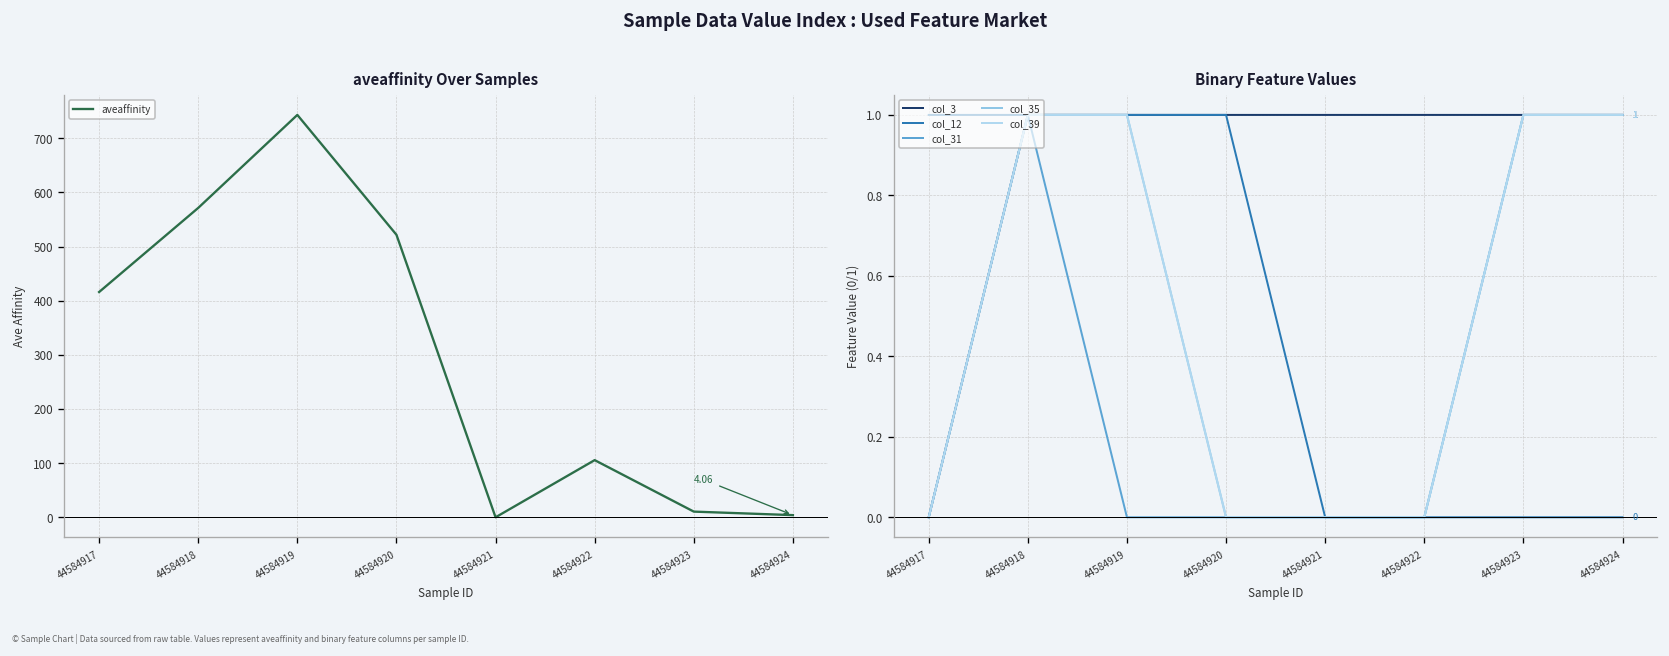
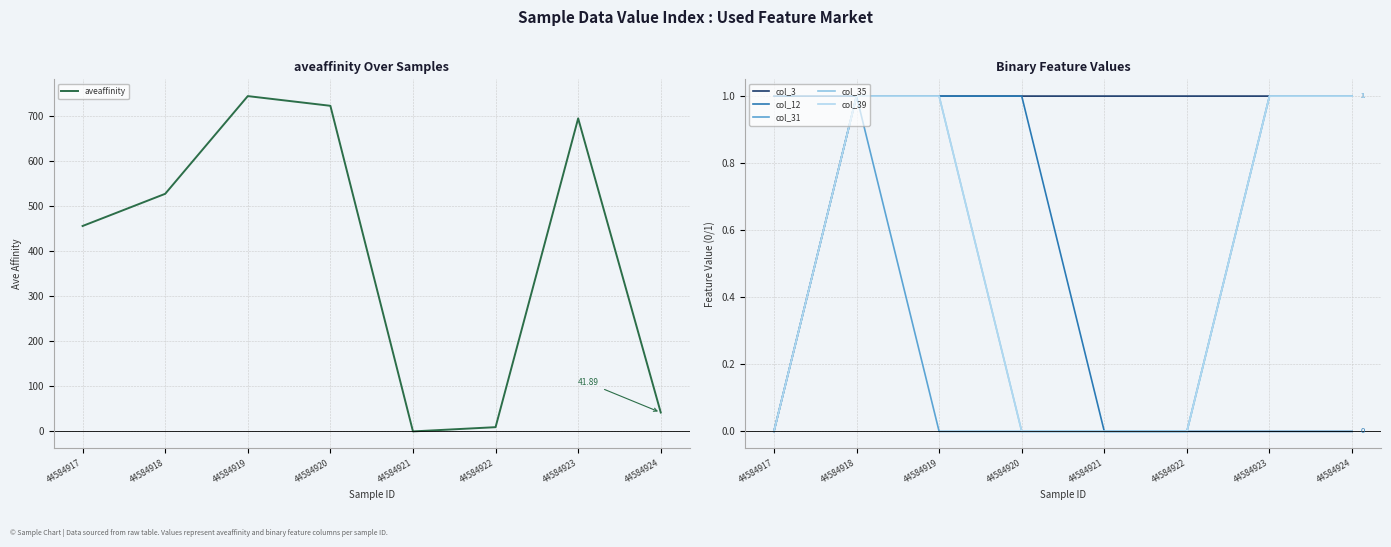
  {
    "aveaffinity Over Samples": {
-     "44584917": 420,
-     "44584918": 570,
-     "44584920": 520,
-     "44584922": 110,
-     "44584923": 10,
-     "44584924": 4.06
+     "44584917": 460,
+     "44584918": 530,
+     "44584920": 720,
+     "44584922": 10,
+     "44584923": 690,
+     "44584924": 41.89
    },
    "Binary Feature Values": {
      "col_3": {
        "44584921": 1.00,
        "44584922": 1.00
      },
      "col_12": {
        "44584924": 0
      },
      "col_31": {
        "44584919": 0.00
      }
    }
  }
